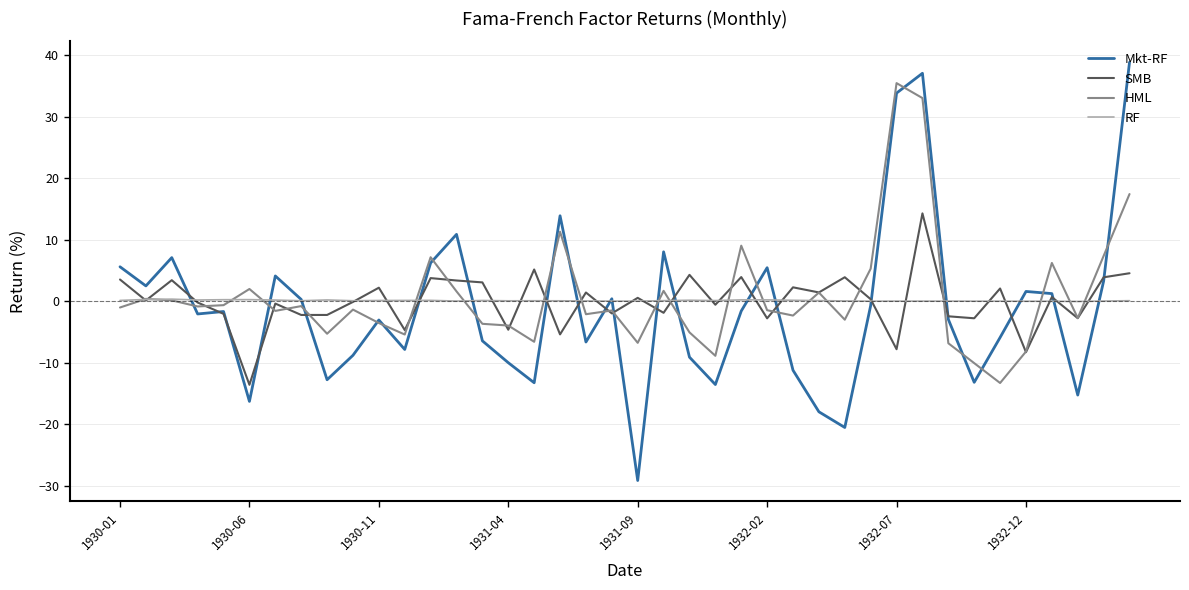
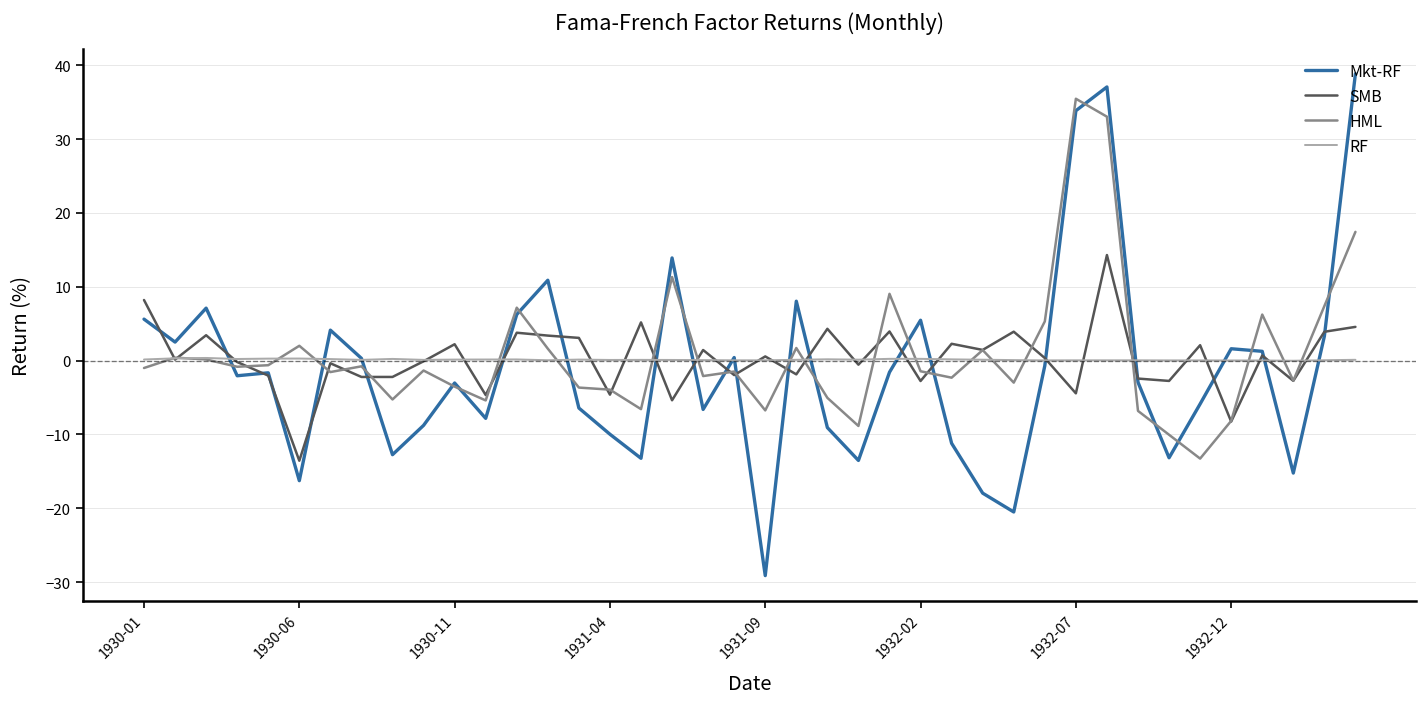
  {
    "Mkt-RF": {
      "1930-01": 6,
      "1930-06": -16,
      "1930-11": -3,
      "1931-04": -10,
      "1931-09": -29,
      "1932-02": 5,
      "1932-07": 34,
      "1932-12": 2
    },
    "SMB": {
-     "1930-01": 4,
+     "1930-01": 8,
      "1930-06": -14,
      "1930-11": 2,
      "1931-04": -5,
      "1931-09": 1,
      "1932-02": -3,
-     "1932-07": -8
+     "1932-07": -4
    }
  }
